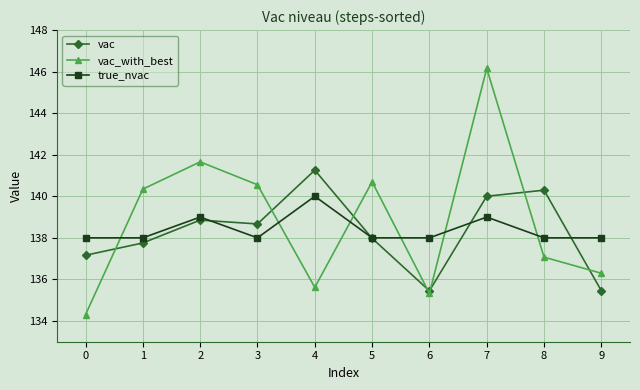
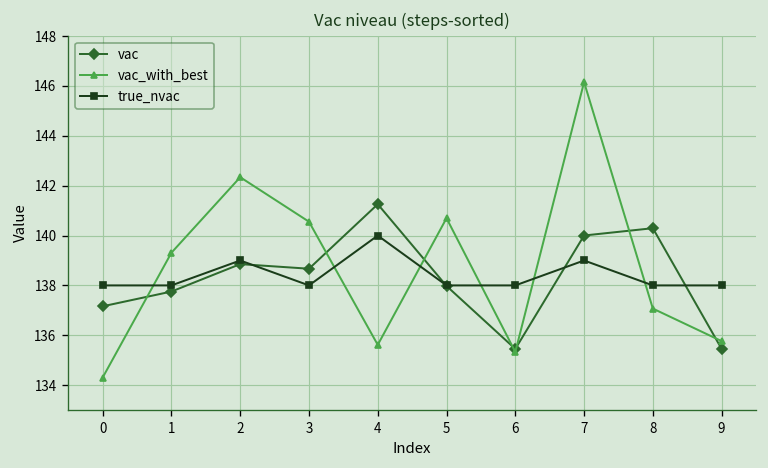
  {
    "vac_with_best": {
      "0": 134.3,
-     "1": 140.3,
-     "2": 141.7,
+     "1": 139.3,
+     "2": 142.3,
      "3": 140.6,
      "4": 135.6,
      "5": 140.7,
      "7": 146.2,
      "8": 137.1,
-     "9": 136.3
+     "9": 135.8
    }
  }
